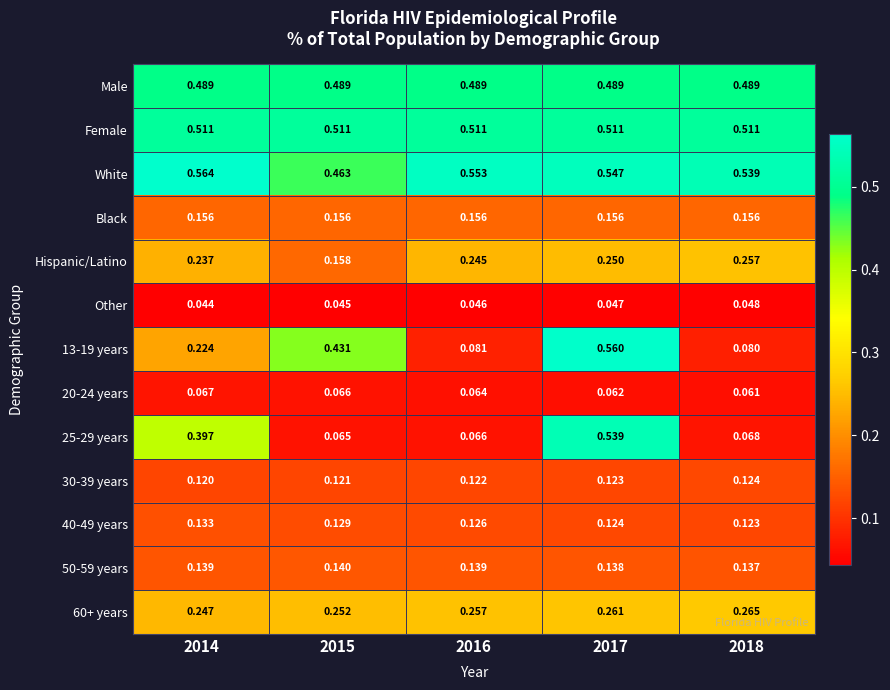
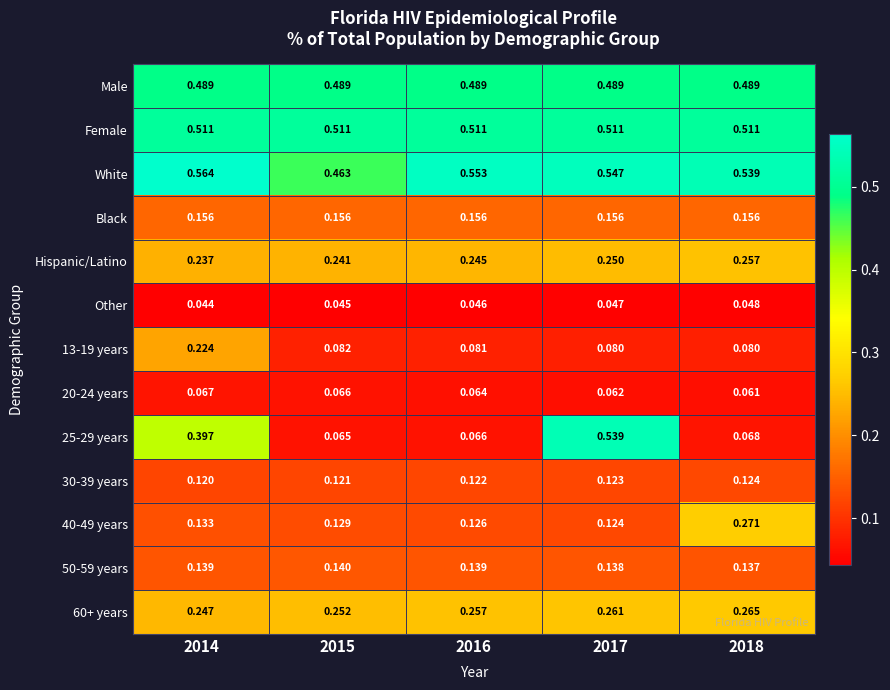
  {
    "Male": {
      "2014": 0.489,
      "2015": 0.489,
      "2016": 0.489,
      "2017": 0.489,
      "2018": 0.489
    },
    "Female": {
      "2014": 0.511,
      "2015": 0.511,
      "2016": 0.511,
      "2017": 0.511,
      "2018": 0.511
    },
    "White": {
      "2014": 0.564,
      "2015": 0.463,
      "2016": 0.553,
      "2017": 0.547,
      "2018": 0.539
    },
    "Black": {
      "2014": 0.156,
      "2015": 0.156,
      "2016": 0.156,
      "2017": 0.156,
      "2018": 0.156
    },
    "Hispanic/Latino": {
      "2014": 0.237,
-     "2015": 0.158,
+     "2015": 0.241,
      "2016": 0.245,
      "2017": 0.250,
      "2018": 0.257
    },
    "Other": {
      "2014": 0.044,
      "2015": 0.045,
      "2016": 0.046,
      "2017": 0.047,
      "2018": 0.048
    },
    "13-19 years": {
      "2014": 0.224,
-     "2015": 0.431,
+     "2015": 0.082,
      "2016": 0.081,
-     "2017": 0.560,
+     "2017": 0.080,
      "2018": 0.080
    },
    "20-24 years": {
      "2014": 0.067,
      "2015": 0.066,
      "2016": 0.064,
      "2017": 0.062,
      "2018": 0.061
    },
    "25-29 years": {
      "2014": 0.397,
      "2015": 0.065,
      "2016": 0.066,
      "2017": 0.539,
      "2018": 0.068
    },
    "30-39 years": {
      "2014": 0.120,
      "2015": 0.121,
      "2016": 0.122,
      "2017": 0.123,
      "2018": 0.124
    },
    "40-49 years": {
      "2014": 0.133,
      "2015": 0.129,
      "2016": 0.126,
      "2017": 0.124,
-     "2018": 0.123
+     "2018": 0.271
    },
    "50-59 years": {
      "2014": 0.139,
      "2015": 0.140,
      "2016": 0.139,
      "2017": 0.138,
      "2018": 0.137
    },
    "60+ years": {
      "2014": 0.247,
      "2015": 0.252,
      "2016": 0.257,
      "2017": 0.261
    }
  }
